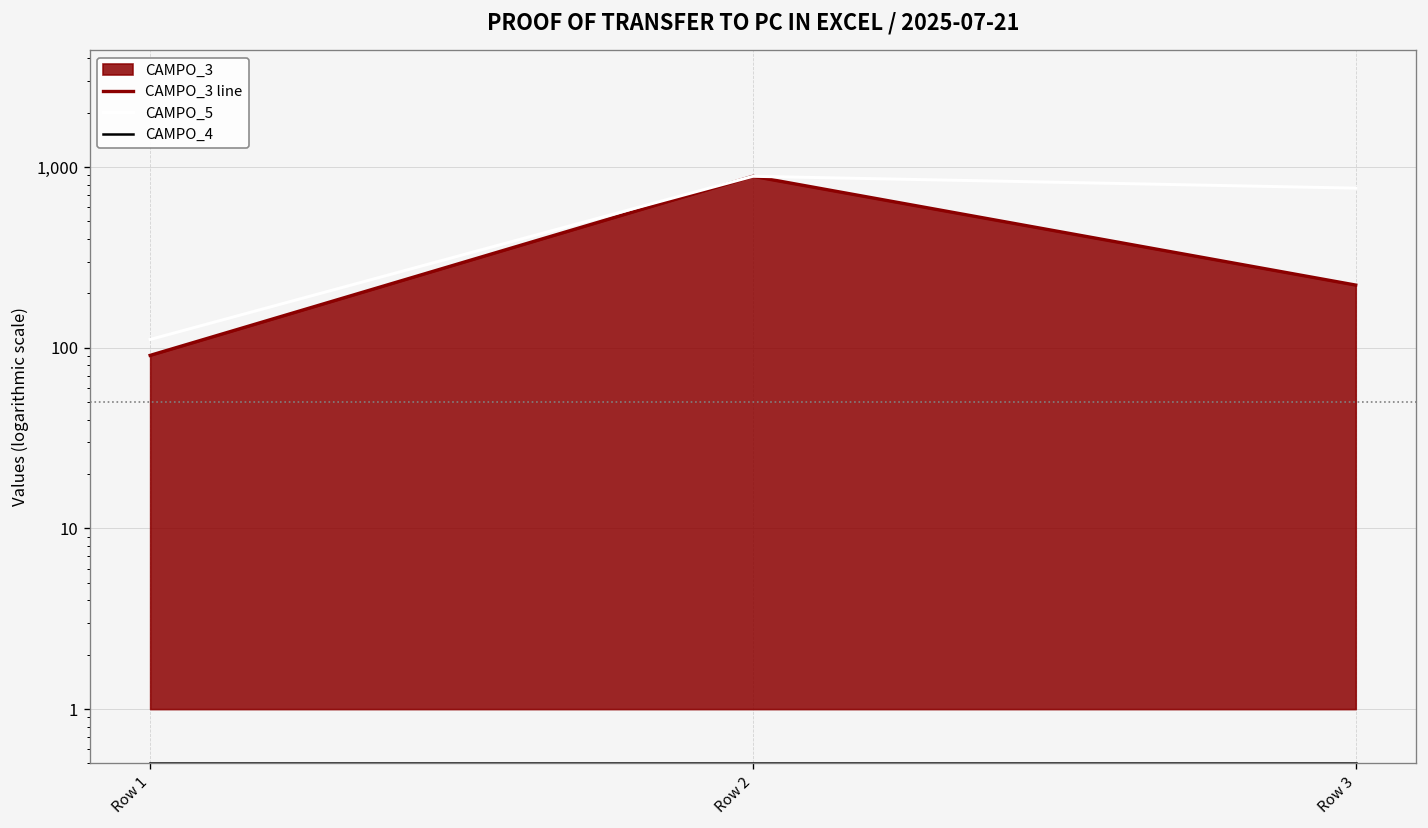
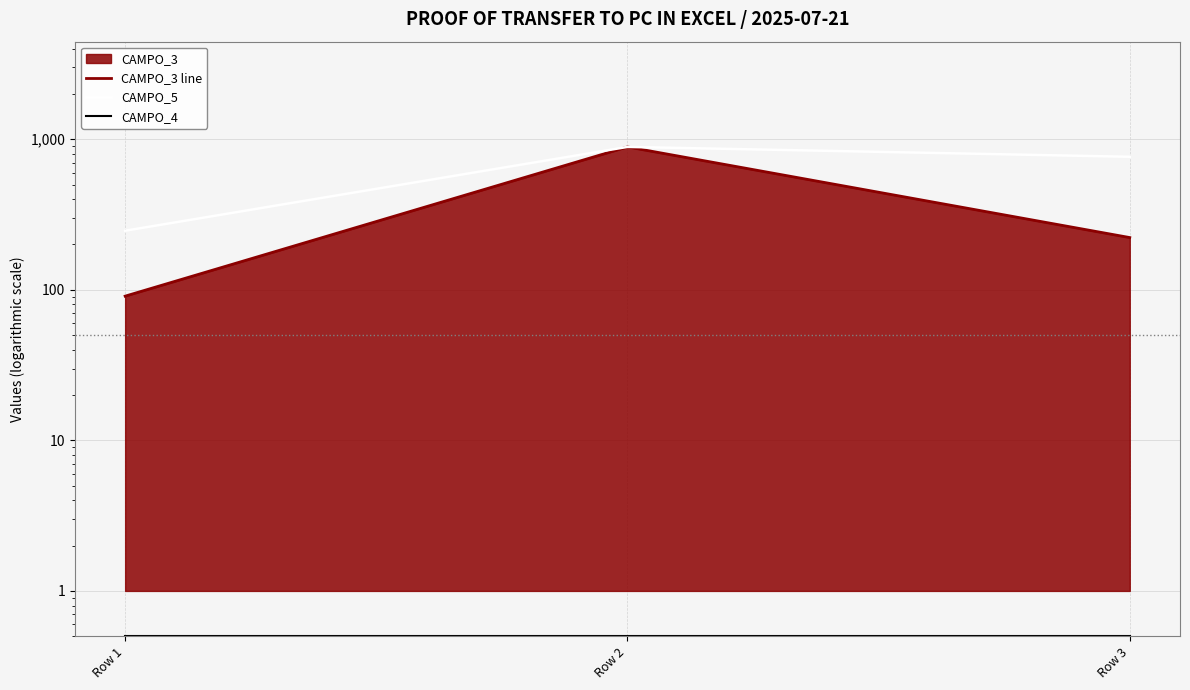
  {
    "CAMPO_3": {
      "Row 1": 90,
      "Row 3": 220
    },
    "CAMPO_5": {
-     "Row 1": 110,
+     "Row 1": 250,
      "Row 3": 800
    },
    "CAMPO_4": {
      "Row 1": 0.50,
      "Row 2": 0.50,
      "Row 3": 0.50
    }
  }
